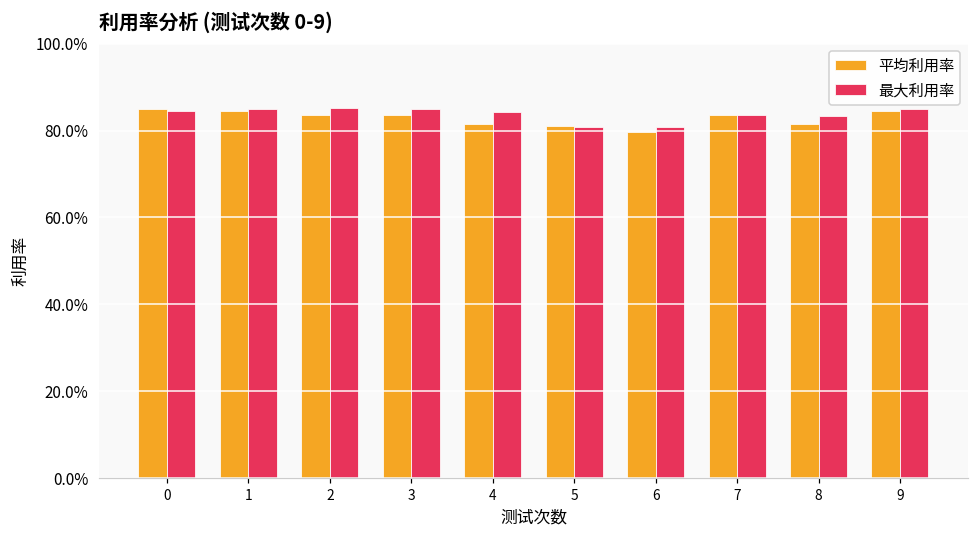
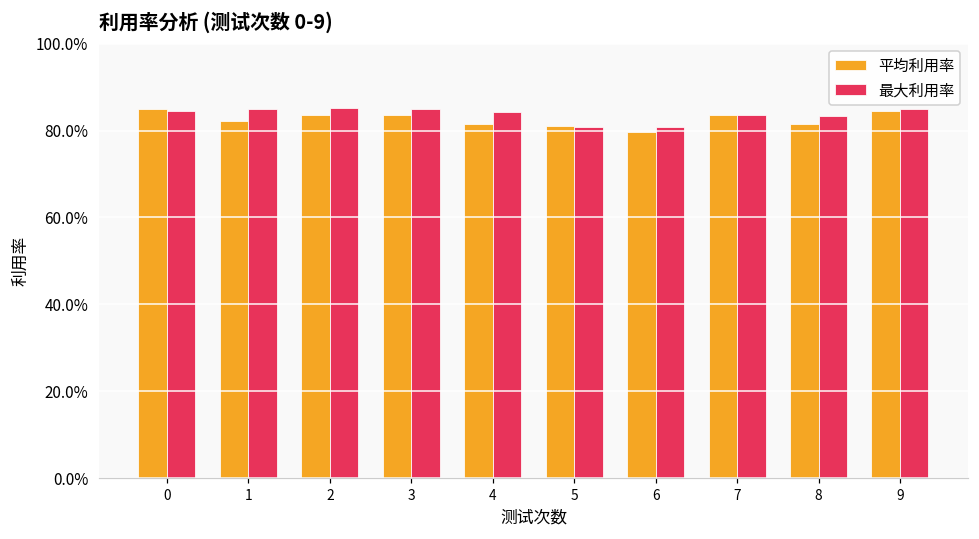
  {
    "平均利用率": {
      "0": "85%",
-     "1": "84%",
+     "1": "82%",
      "2": "84%",
      "3": "84%",
      "4": "82%",
      "5": "81%",
      "6": "80%",
      "7": "83%",
      "8": "81%",
      "9": "84%"
    },
    "最大利用率": {
      "0": "84%",
      "1": "85%",
      "2": "85%",
      "3": "85%",
      "4": "84%",
      "5": "81%",
      "6": "81%",
      "7": "84%",
      "8": "83%",
      "9": "85%"
    }
  }
